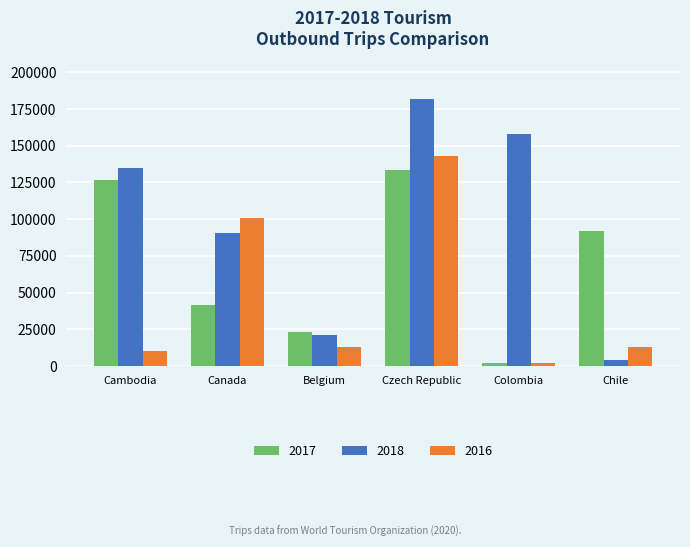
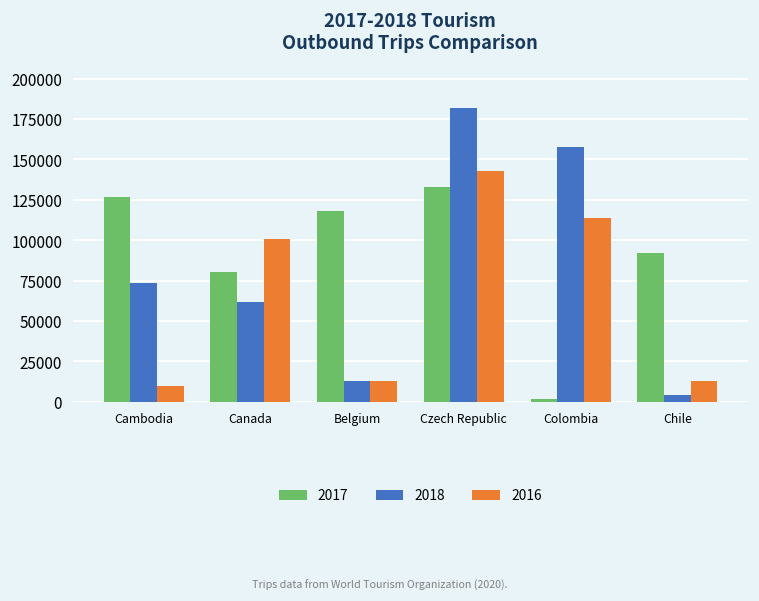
  {
    "2017": {
      "Cambodia": 127000,
-     "Canada": 41000,
-     "Belgium": 23000,
+     "Canada": 80000,
+     "Belgium": 118000,
      "Czech Republic": 133000,
      "Colombia": 2000,
      "Chile": 92000
    },
    "2018": {
-     "Cambodia": 135000,
-     "Canada": 91000,
-     "Belgium": 21000,
+     "Cambodia": 73000,
+     "Canada": 62000,
+     "Belgium": 13000,
      "Czech Republic": 182000,
      "Colombia": 158000,
      "Chile": 4000
    },
    "2016": {
      "Cambodia": 10000,
      "Canada": 101000,
      "Belgium": 13000,
      "Czech Republic": 143000,
-     "Colombia": 2000,
+     "Colombia": 114000,
      "Chile": 13000
    }
  }
